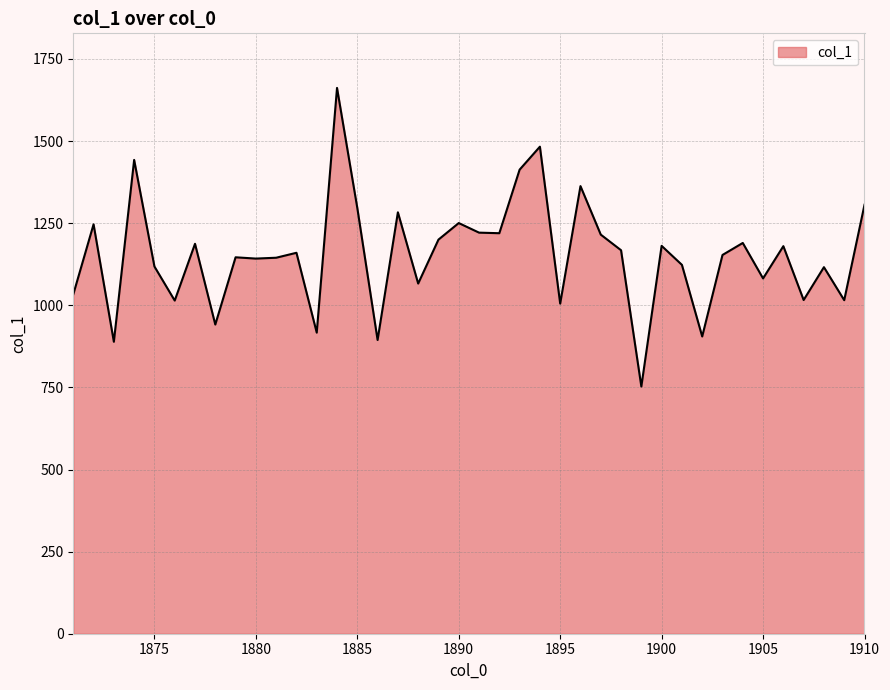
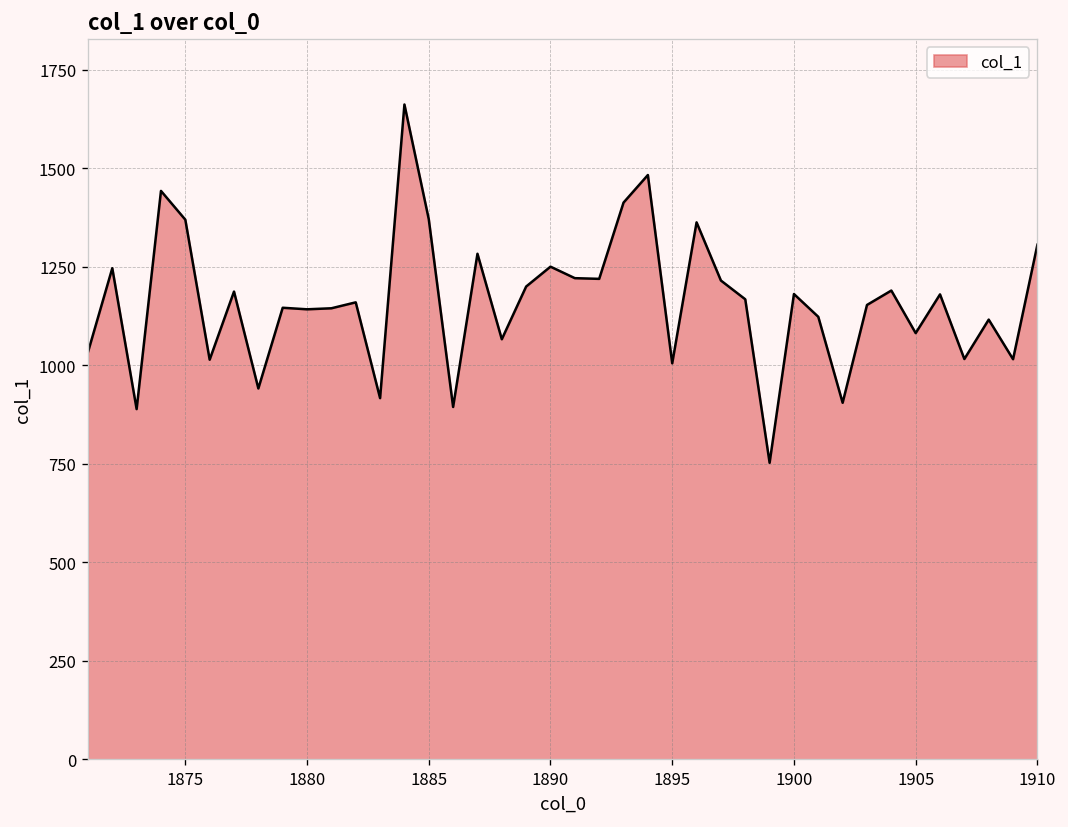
  {
-   "1875": 1120,
+   "1875": 1370,
    "1880": 1140,
-   "1885": 1300,
+   "1885": 1370,
    "1890": 1250,
    "1895": 1010,
    "1900": 1180,
    "1905": 1080,
    "1910": 1310
  }
